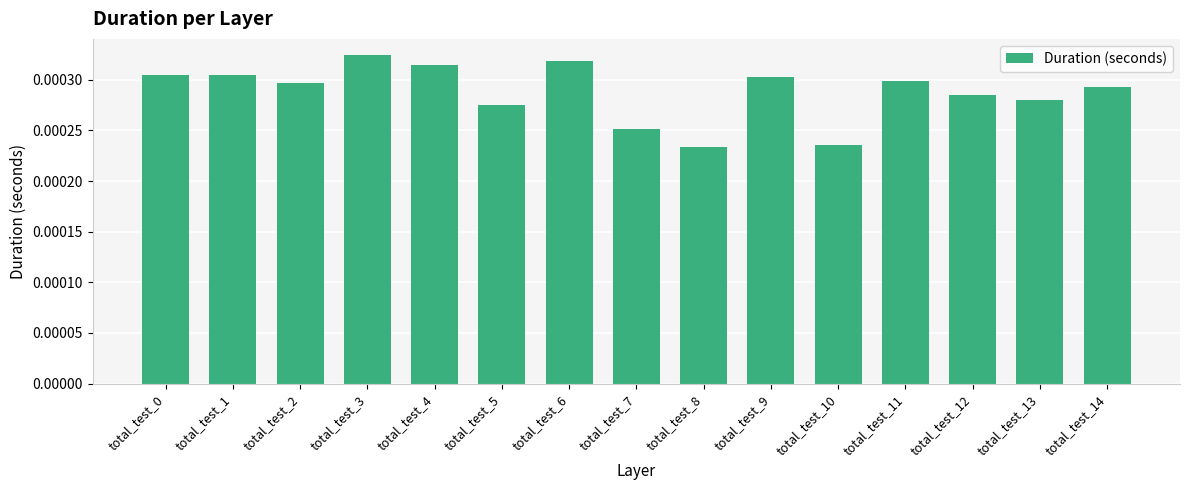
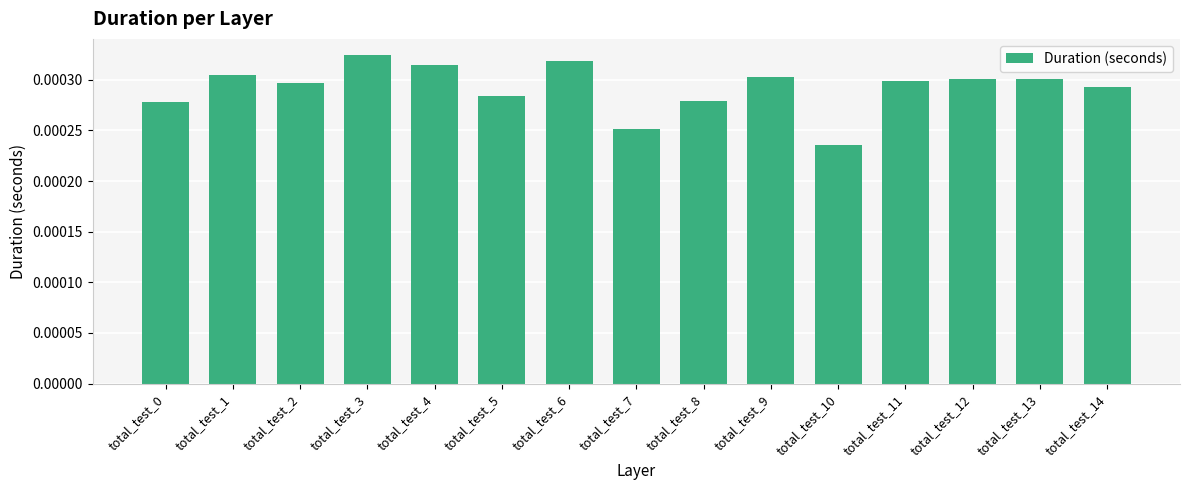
  {
-   "total_test_0": 0.000304,
+   "total_test_0": 0.000278,
    "total_test_1": 0.000305,
    "total_test_2": 0.000297,
    "total_test_3": 0.000324,
    "total_test_4": 0.000315,
-   "total_test_5": 0.000275,
+   "total_test_5": 0.000284,
    "total_test_6": 0.000319,
    "total_test_7": 0.000252,
-   "total_test_8": 0.000234,
+   "total_test_8": 0.000279,
    "total_test_9": 0.000303,
    "total_test_10": 0.000235,
    "total_test_11": 0.000298,
-   "total_test_12": 0.000285,
-   "total_test_13": 0.000280,
+   "total_test_12": 0.000301,
+   "total_test_13": 0.000301,
    "total_test_14": 0.000292
  }
